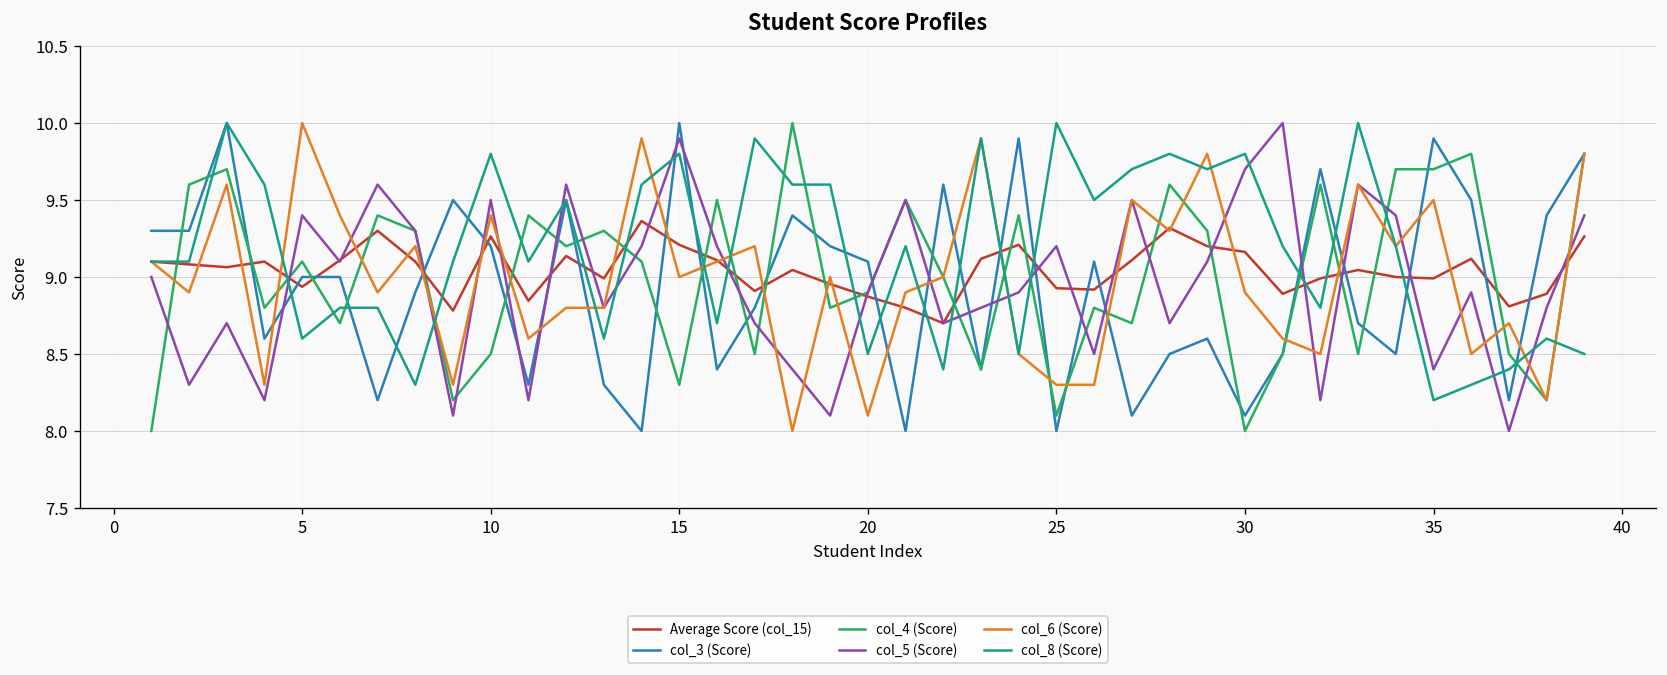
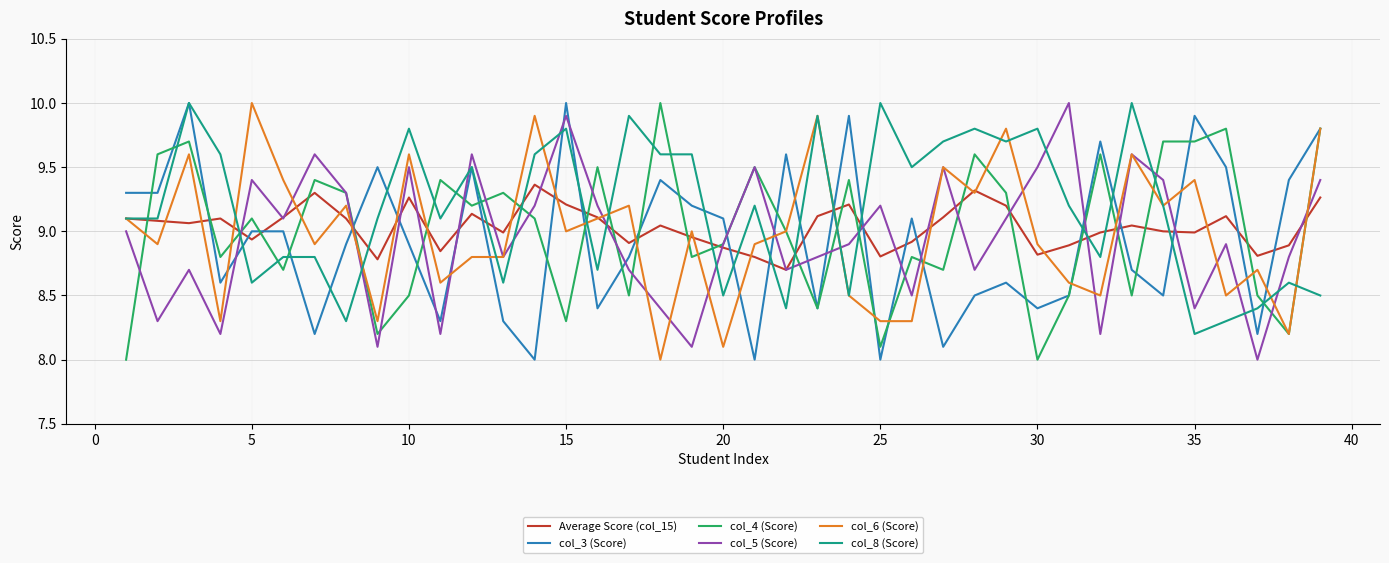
  {
    "Average Score (col_15)": {
      "5": 8.94,
      "10": 9.26,
      "15": 9.21,
      "20": 8.87,
-     "25": 8.93,
-     "30": 9.16,
+     "25": 8.80,
+     "30": 8.82,
      "35": 8.99
    },
    "col_3 (Score)": {
      "5": 9.0,
-     "10": 9.2,
+     "10": 8.9,
      "15": 10.0,
      "20": 9.1,
      "25": 8.0,
-     "30": 8.1,
+     "30": 8.4,
      "35": 9.9
    },
    "col_5 (Score)": {
      "5": 9.4,
      "10": 9.5,
      "15": 9.9,
      "25": 9.2,
-     "30": 9.7,
+     "30": 9.5,
      "35": 8.4
    },
    "col_6 (Score)": {
      "5": 10.0,
-     "10": 9.4,
+     "10": 9.6,
      "15": 9.0,
      "20": 8.1,
      "25": 8.3,
      "30": 8.9,
-     "35": 9.5
+     "35": 9.4
    }
  }
